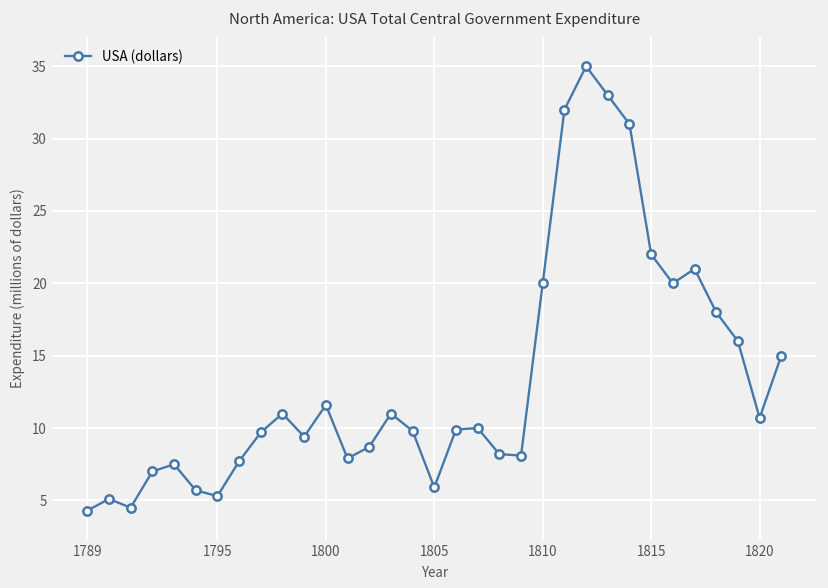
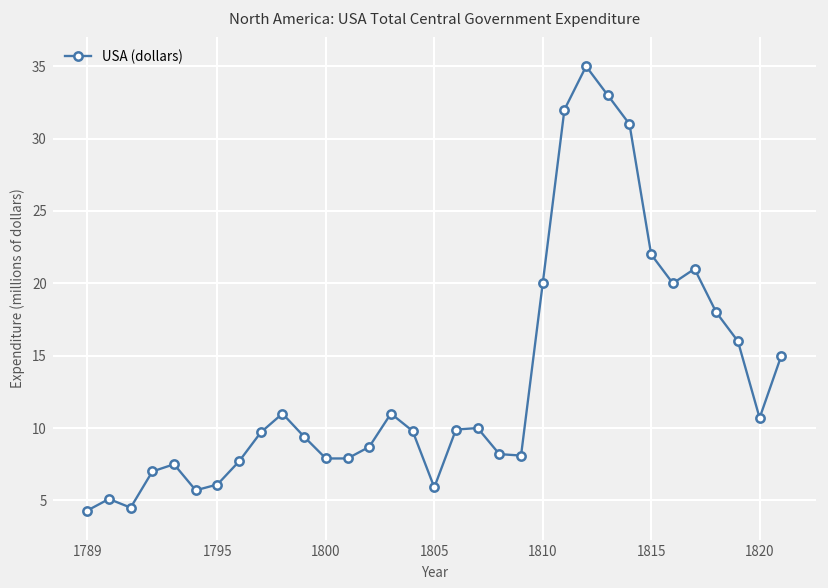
  {
    "1789": 4.3,
-   "1795": 5.3,
-   "1800": 11.6,
+   "1795": 6.1,
+   "1800": 7.9,
    "1805": 5.9,
    "1810": 20.0,
    "1815": 22.0,
    "1820": 10.7
  }
